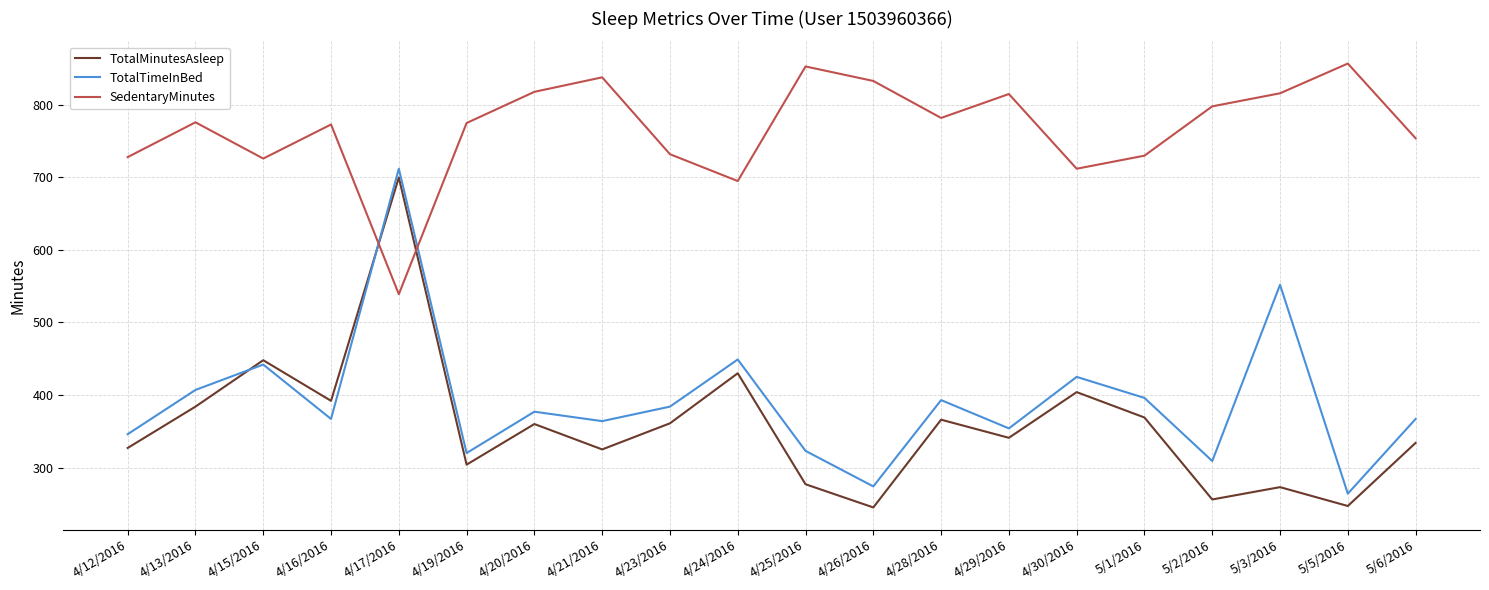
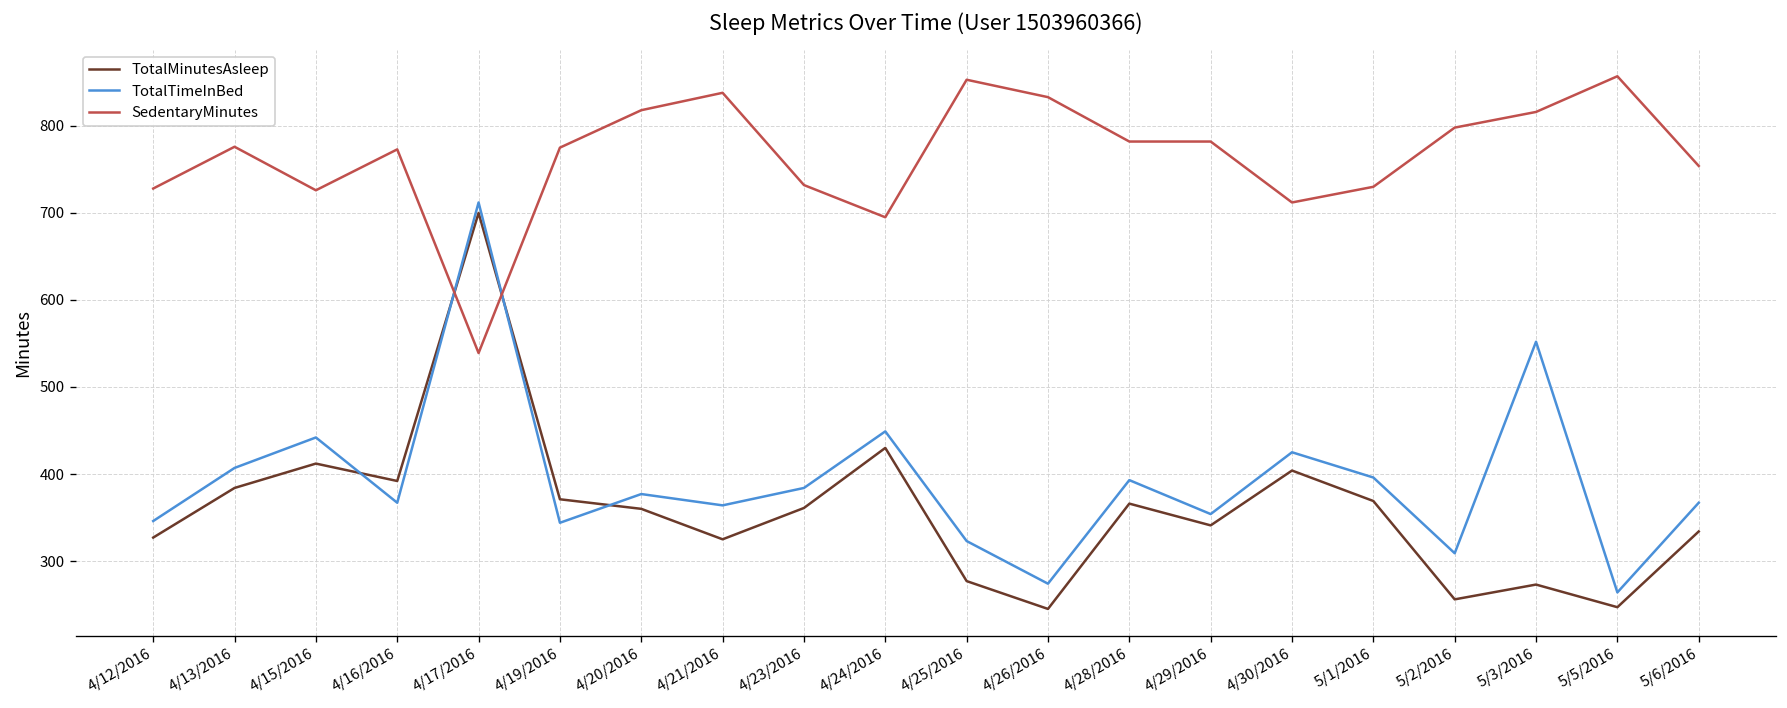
  {
    "TotalMinutesAsleep": {
      "4/12/2016": 330,
      "4/13/2016": 380,
-     "4/15/2016": 450,
+     "4/15/2016": 410,
      "4/16/2016": 390,
      "4/17/2016": 700,
-     "4/19/2016": 300,
+     "4/19/2016": 370,
      "4/20/2016": 360,
      "4/21/2016": 330,
      "4/23/2016": 360,
      "4/24/2016": 430,
      "4/25/2016": 280,
      "4/26/2016": 250,
      "4/28/2016": 370,
      "4/29/2016": 340,
      "4/30/2016": 400,
      "5/1/2016": 370,
      "5/2/2016": 260,
      "5/3/2016": 270,
      "5/5/2016": 250,
      "5/6/2016": 330
    },
    "TotalTimeInBed": {
      "4/12/2016": 350,
      "4/13/2016": 410,
      "4/15/2016": 440,
      "4/16/2016": 370,
      "4/17/2016": 710,
-     "4/19/2016": 320,
+     "4/19/2016": 340,
      "4/20/2016": 380,
      "4/21/2016": 360,
      "4/23/2016": 380,
      "4/24/2016": 450,
      "4/25/2016": 320,
      "4/26/2016": 270,
      "4/28/2016": 390,
      "4/29/2016": 350,
      "4/30/2016": 430,
      "5/1/2016": 400,
      "5/2/2016": 310,
      "5/3/2016": 550,
      "5/5/2016": 260,
      "5/6/2016": 370
    },
    "SedentaryMinutes": {
      "4/12/2016": 730,
      "4/13/2016": 780,
      "4/15/2016": 730,
      "4/16/2016": 770,
      "4/17/2016": 540,
      "4/19/2016": 780,
      "4/20/2016": 820,
      "4/21/2016": 840,
      "4/23/2016": 730,
      "4/24/2016": 700,
      "4/25/2016": 850,
      "4/26/2016": 830,
      "4/28/2016": 780,
-     "4/29/2016": 820,
+     "4/29/2016": 780,
      "4/30/2016": 710,
      "5/1/2016": 730,
      "5/2/2016": 800,
      "5/3/2016": 820,
      "5/5/2016": 860,
      "5/6/2016": 750
    }
  }
